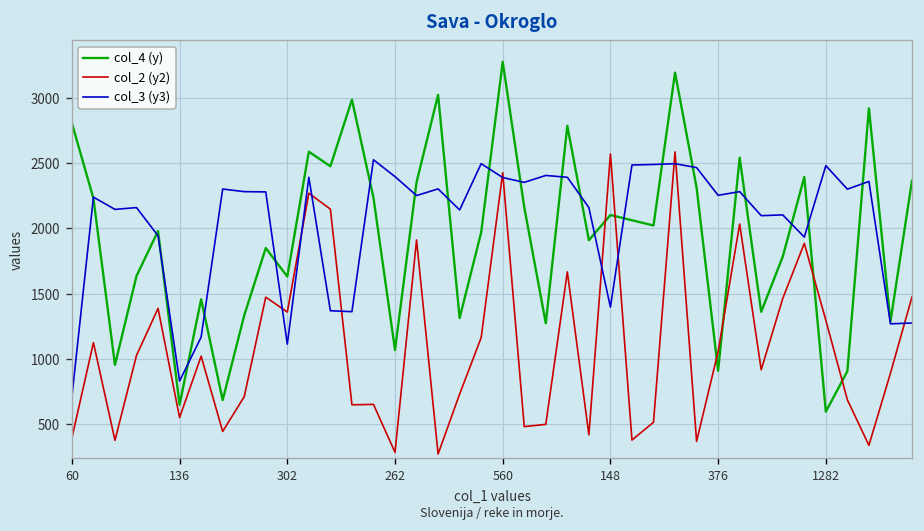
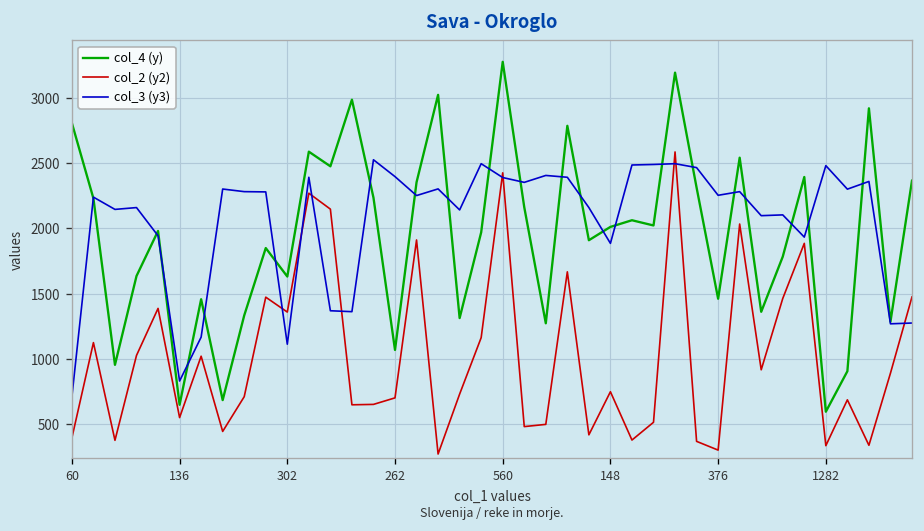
  {
    "col_4 (y)": {
      "60": 2810,
      "136": 650,
      "302": 1630,
      "262": 1070,
      "560": 3280,
-     "148": 2100,
-     "376": 910,
+     "148": 2010,
+     "376": 1460,
      "1282": 600
    },
    "col_2 (y2)": {
      "60": 400,
      "136": 550,
      "302": 1360,
-     "262": 290,
+     "262": 700,
      "560": 2430,
-     "148": 2570,
-     "376": 1060,
-     "1282": 1300
+     "148": 750,
+     "376": 300,
+     "1282": 340
    },
    "col_3 (y3)": {
      "60": 710,
      "136": 830,
      "302": 1110,
      "262": 2400,
      "560": 2390,
-     "148": 1400,
+     "148": 1890,
      "376": 2250,
      "1282": 2480
    }
  }
